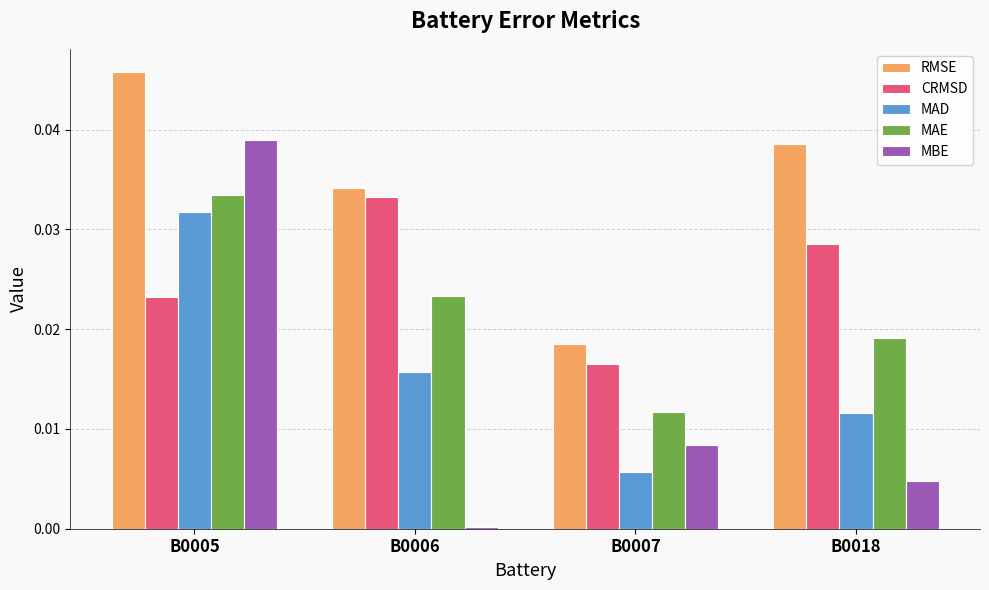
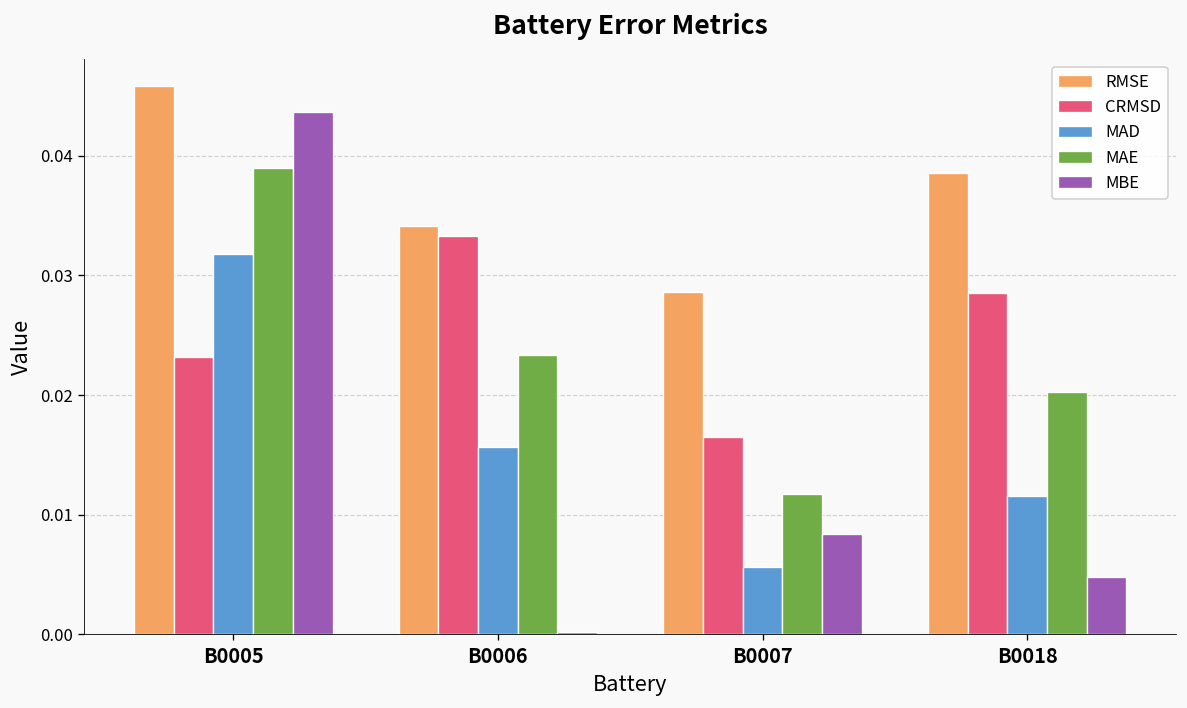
  {
    "RMSE": {
      "B0005": 0.046,
      "B0006": 0.034,
-     "B0007": 0.019,
+     "B0007": 0.029,
      "B0018": 0.039
    },
    "CRMSD": {
      "B0005": 0.023,
      "B0006": 0.033,
      "B0007": 0.017,
      "B0018": 0.029
    },
    "MAD": {
      "B0005": 0.032,
      "B0006": 0.016,
      "B0007": 0.006,
      "B0018": 0.012
    },
    "MAE": {
-     "B0005": 0.033,
+     "B0005": 0.039,
      "B0006": 0.023,
      "B0007": 0.012,
-     "B0018": 0.019
+     "B0018": 0.020
    },
    "MBE": {
-     "B0005": 0.039,
+     "B0005": 0.044,
      "B0007": 0.008,
      "B0018": 0.005
    }
  }
